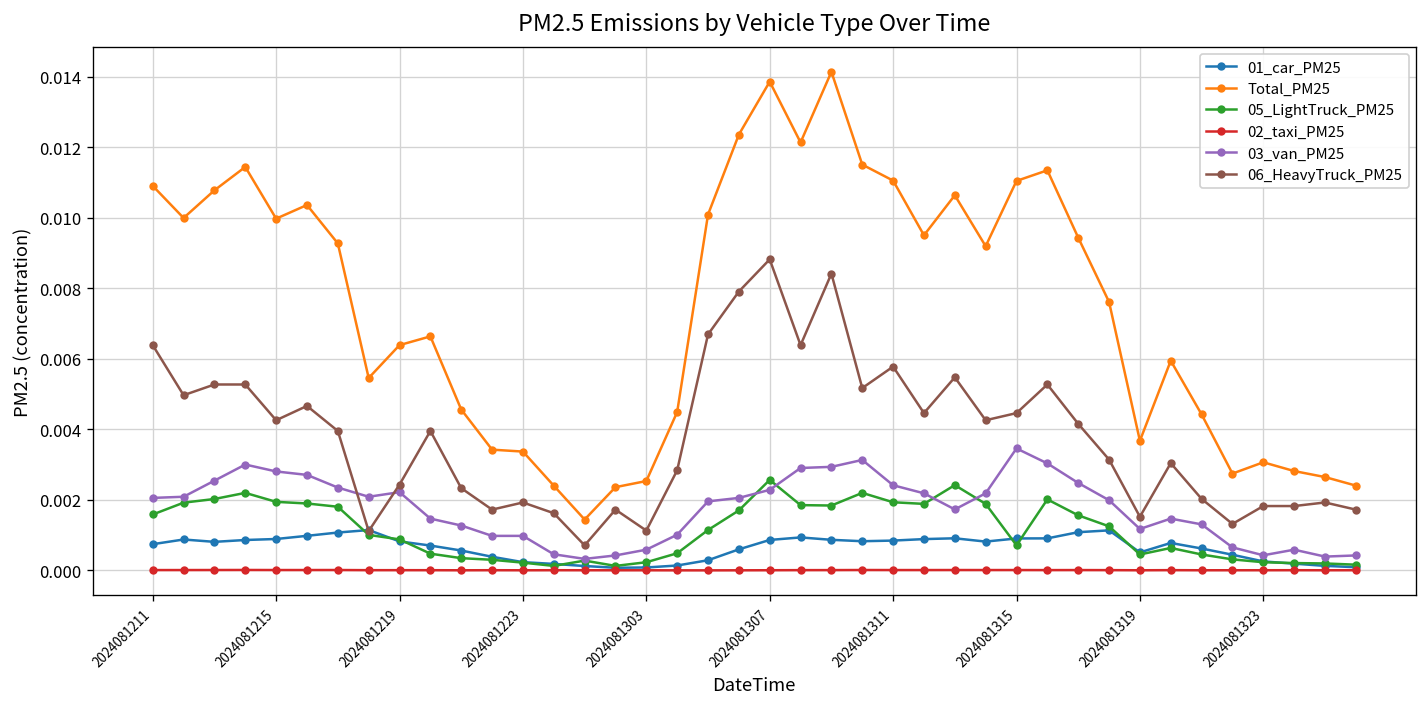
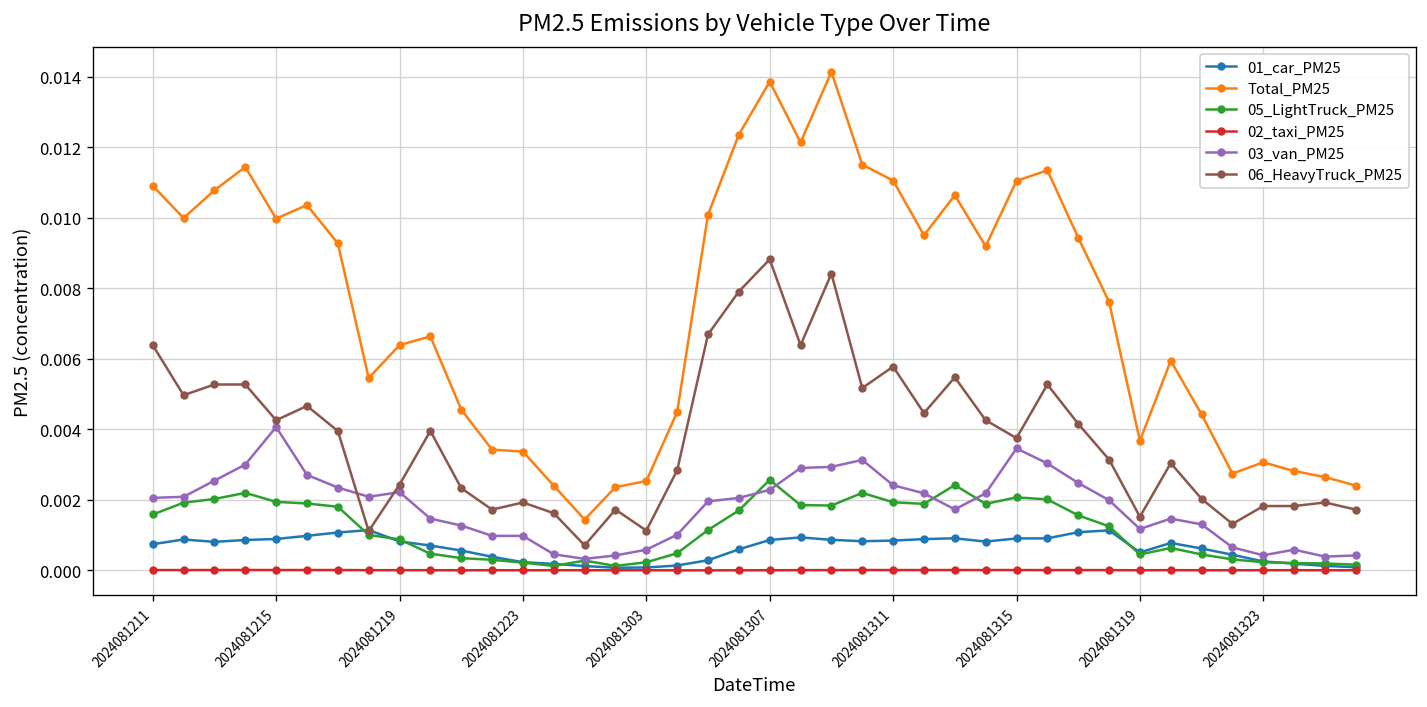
  {
    "01_car_PM25": {
      "2024081211": 0.0007,
      "2024081215": 0.0009,
      "2024081307": 0.0009,
      "2024081311": 0.0008,
      "2024081315": 0.0009
    },
    "Total_PM25": {
      "2024081211": 0.0109,
      "2024081215": 0.0100,
      "2024081219": 0.0064,
      "2024081223": 0.0034,
      "2024081303": 0.0025,
      "2024081307": 0.0139,
      "2024081311": 0.0111,
      "2024081315": 0.0110,
      "2024081319": 0.0037,
      "2024081323": 0.0031
    },
    "05_LightTruck_PM25": {
      "2024081211": 0.0016,
      "2024081215": 0.0019,
      "2024081303": 0.0002,
      "2024081307": 0.0026,
      "2024081311": 0.0019,
-     "2024081315": 0.0007
+     "2024081315": 0.0021
    },
    "02_taxi_PM25": {
      "2024081211": 0.0000,
      "2024081215": 0.0000,
      "2024081219": 0.0000,
      "2024081223": 0.0000,
      "2024081307": 0.0000,
      "2024081311": 0.0000,
      "2024081315": 0.0000,
      "2024081319": 0.0000,
      "2024081323": 0.0000
    },
    "03_van_PM25": {
      "2024081211": 0.0021,
-     "2024081215": 0.0028,
+     "2024081215": 0.0041,
      "2024081219": 0.0022,
      "2024081223": 0.0010,
      "2024081303": 0.0006,
      "2024081307": 0.0023,
      "2024081311": 0.0024,
      "2024081315": 0.0035,
      "2024081319": 0.0012,
      "2024081323": 0.0004
    },
    "06_HeavyTruck_PM25": {
      "2024081211": 0.0064,
      "2024081215": 0.0043,
      "2024081219": 0.0024,
      "2024081223": 0.0019,
      "2024081303": 0.0011,
      "2024081307": 0.0088,
      "2024081311": 0.0058,
-     "2024081315": 0.0045,
+     "2024081315": 0.0038,
      "2024081319": 0.0015,
      "2024081323": 0.0018
    }
  }
